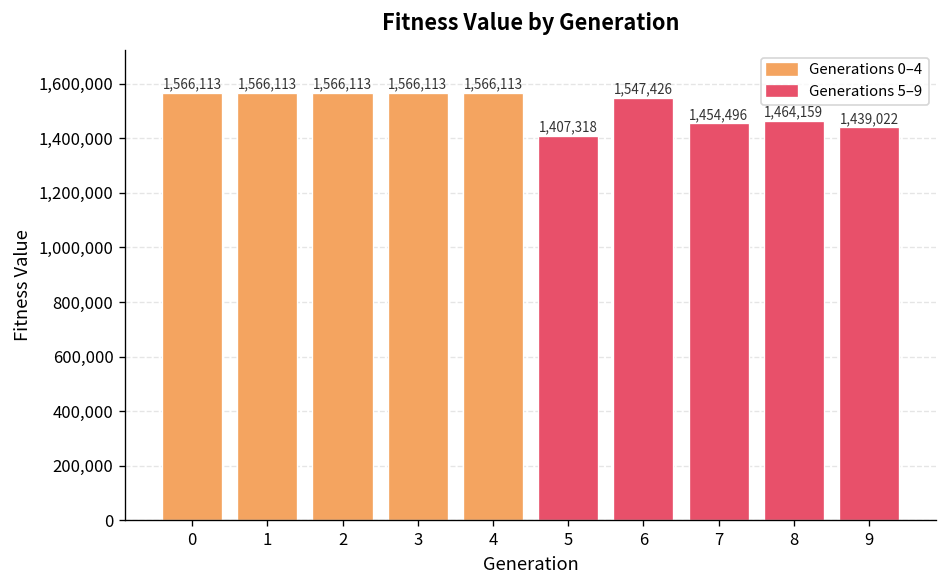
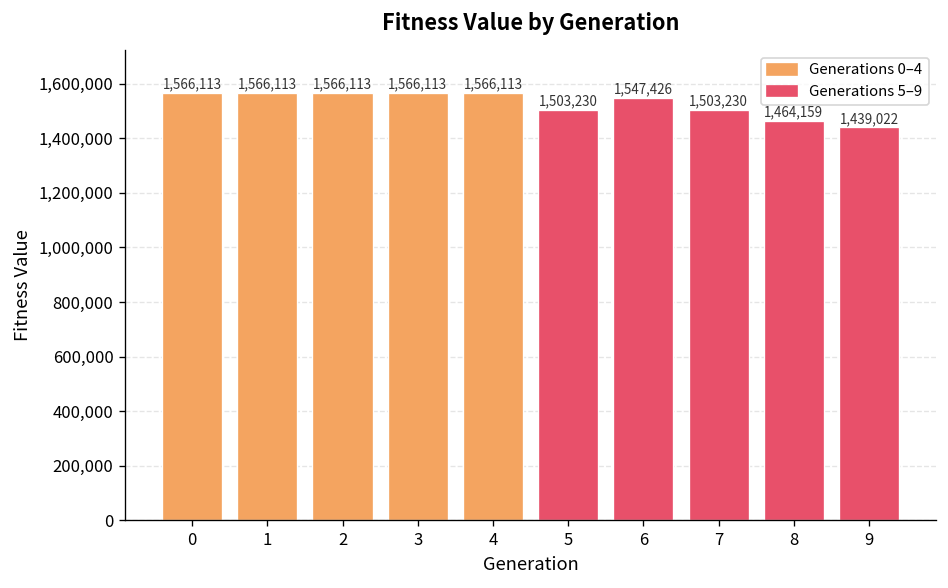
  {
    "0": "1,566,113",
    "1": "1,566,113",
    "2": "1,566,113",
    "3": "1,566,113",
    "4": "1,566,113",
-   "5": "1,407,318",
+   "5": "1,503,230",
    "6": "1,547,426",
-   "7": "1,454,496",
+   "7": "1,503,230",
    "9": "1,439,022"
  }
